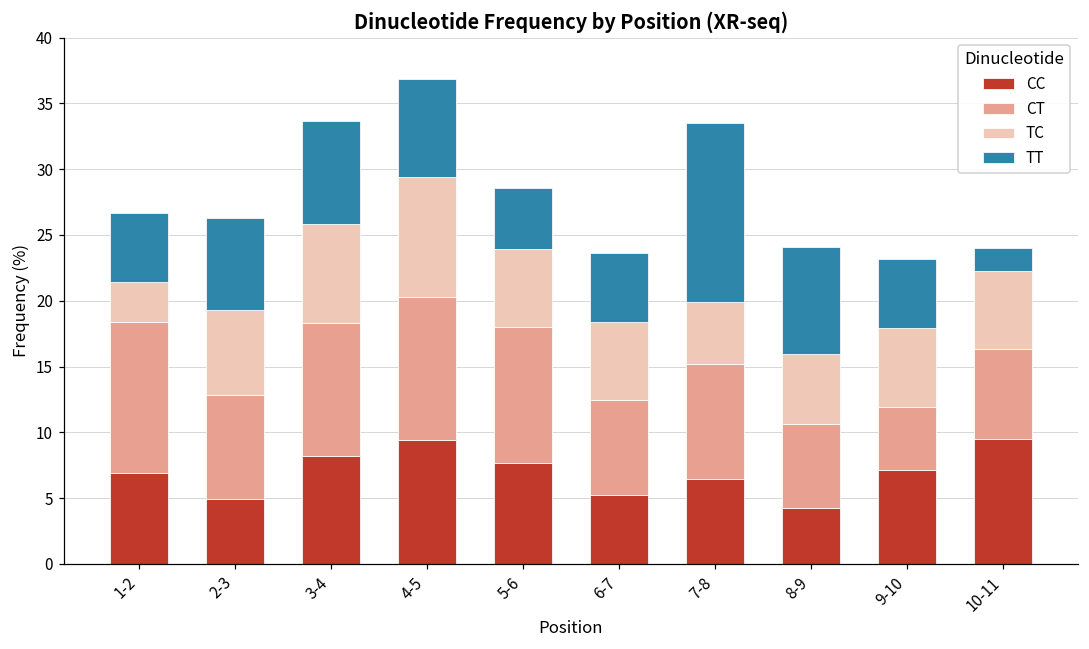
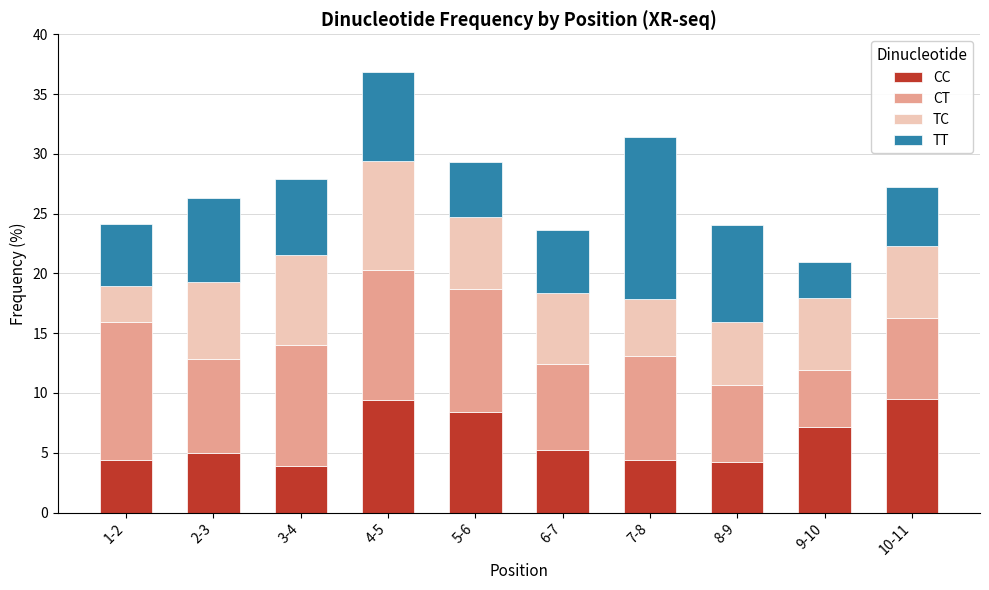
  {
    "CC": {
-     "1-2": 6.9,
+     "1-2": 4.4,
      "2-3": 5.0,
-     "3-4": 8.2,
+     "3-4": 3.9,
      "4-5": 9.4,
-     "5-6": 7.7,
+     "5-6": 8.4,
      "6-7": 5.2,
-     "7-8": 6.5,
+     "7-8": 4.4,
      "8-9": 4.3,
      "9-10": 7.1,
      "10-11": 9.5
    },
    "TT": {
      "1-2": 5.3,
      "2-3": 7.0,
-     "3-4": 7.9,
+     "3-4": 6.3,
      "4-5": 7.4,
      "5-6": 4.6,
      "6-7": 5.3,
      "7-8": 13.6,
      "8-9": 8.1,
-     "9-10": 5.2,
-     "10-11": 1.7
+     "9-10": 3.0,
+     "10-11": 5.0
    }
  }
